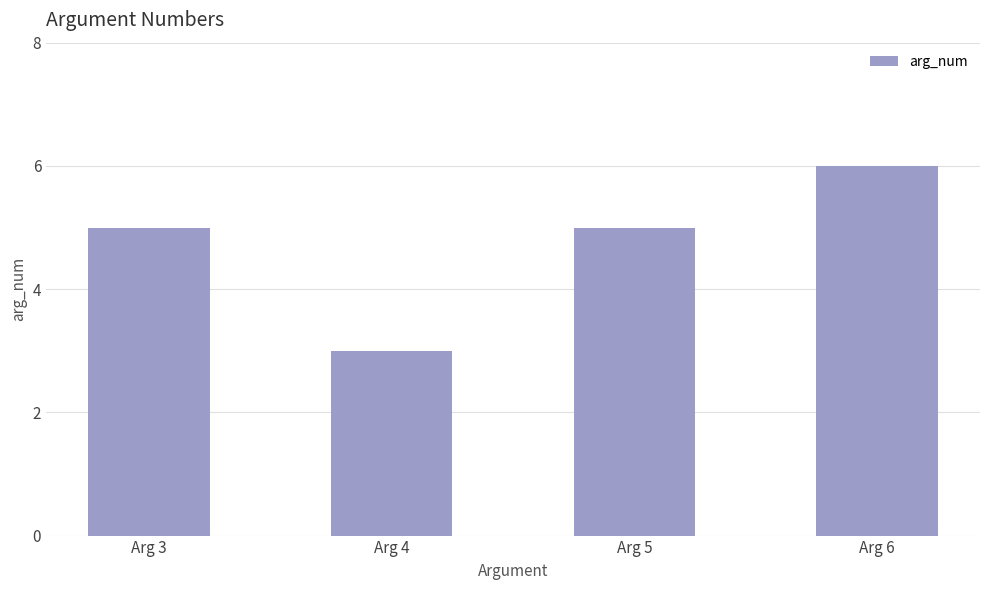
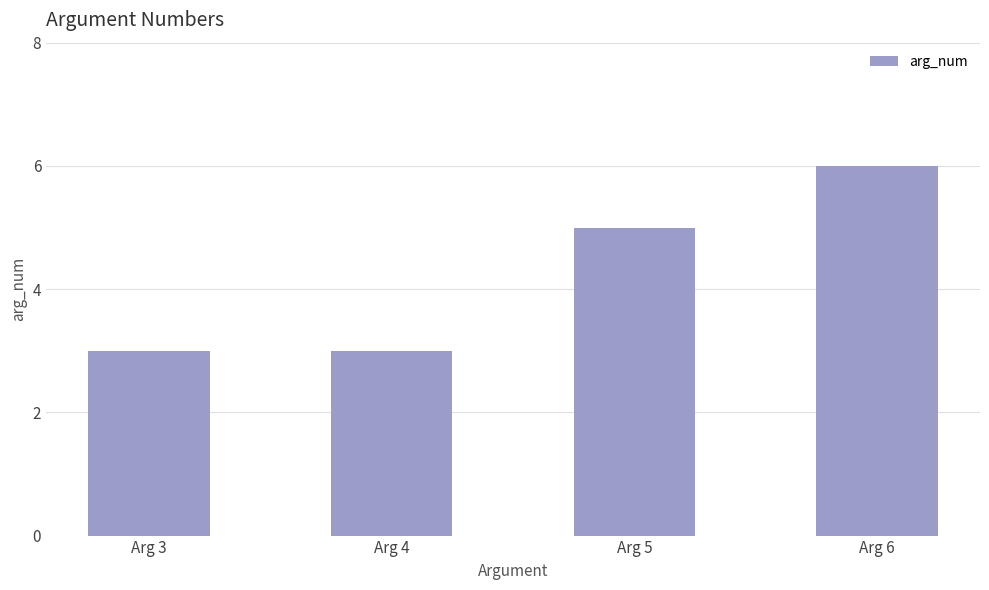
  {
-   "Arg 3": 5,
+   "Arg 3": 3,
    "Arg 4": 3,
    "Arg 5": 5,
    "Arg 6": 6
  }
